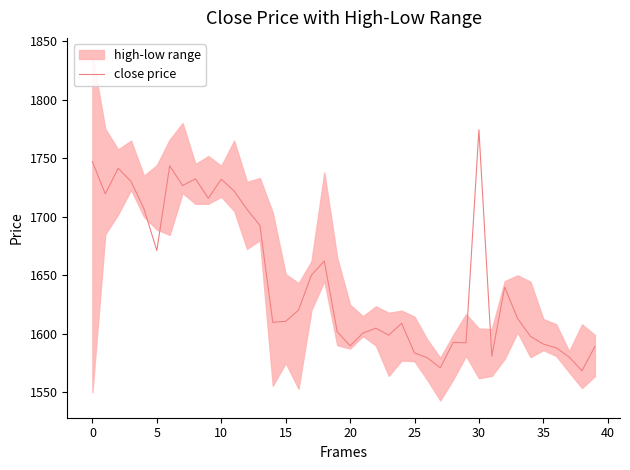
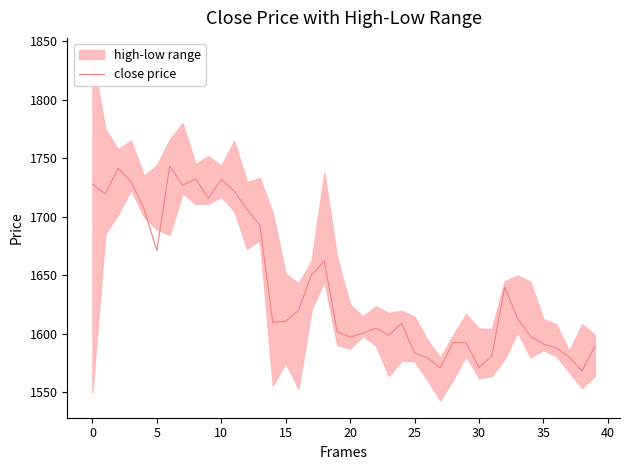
  {
    "close price": {
-     "0": 1747,
+     "0": 1728,
      "5": 1671,
      "10": 1732,
      "15": 1611,
-     "20": 1590,
+     "20": 1597,
      "25": 1584,
-     "30": 1774,
+     "30": 1571,
      "35": 1591
    }
  }
